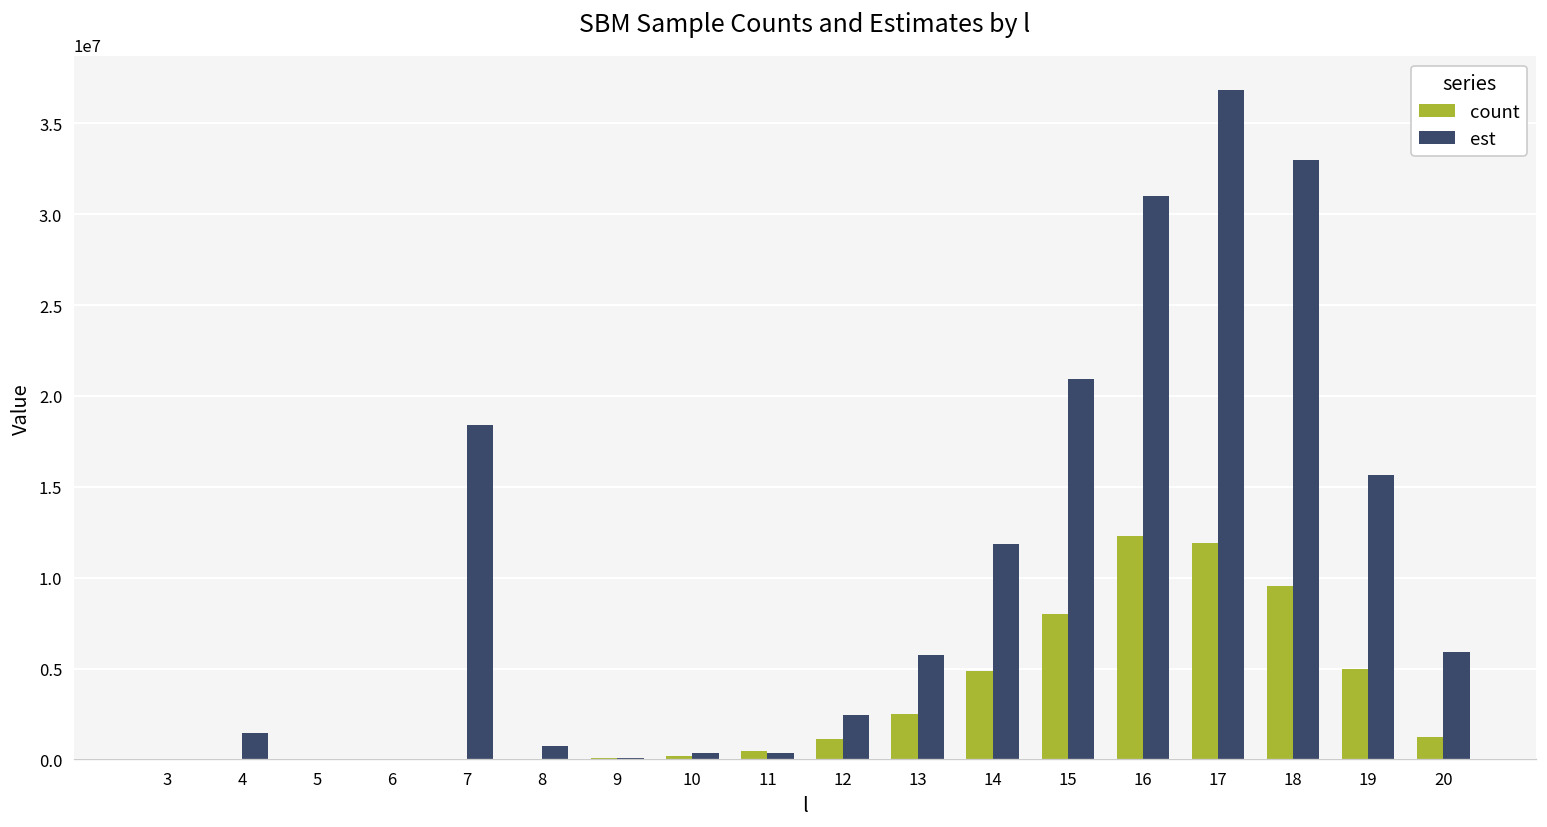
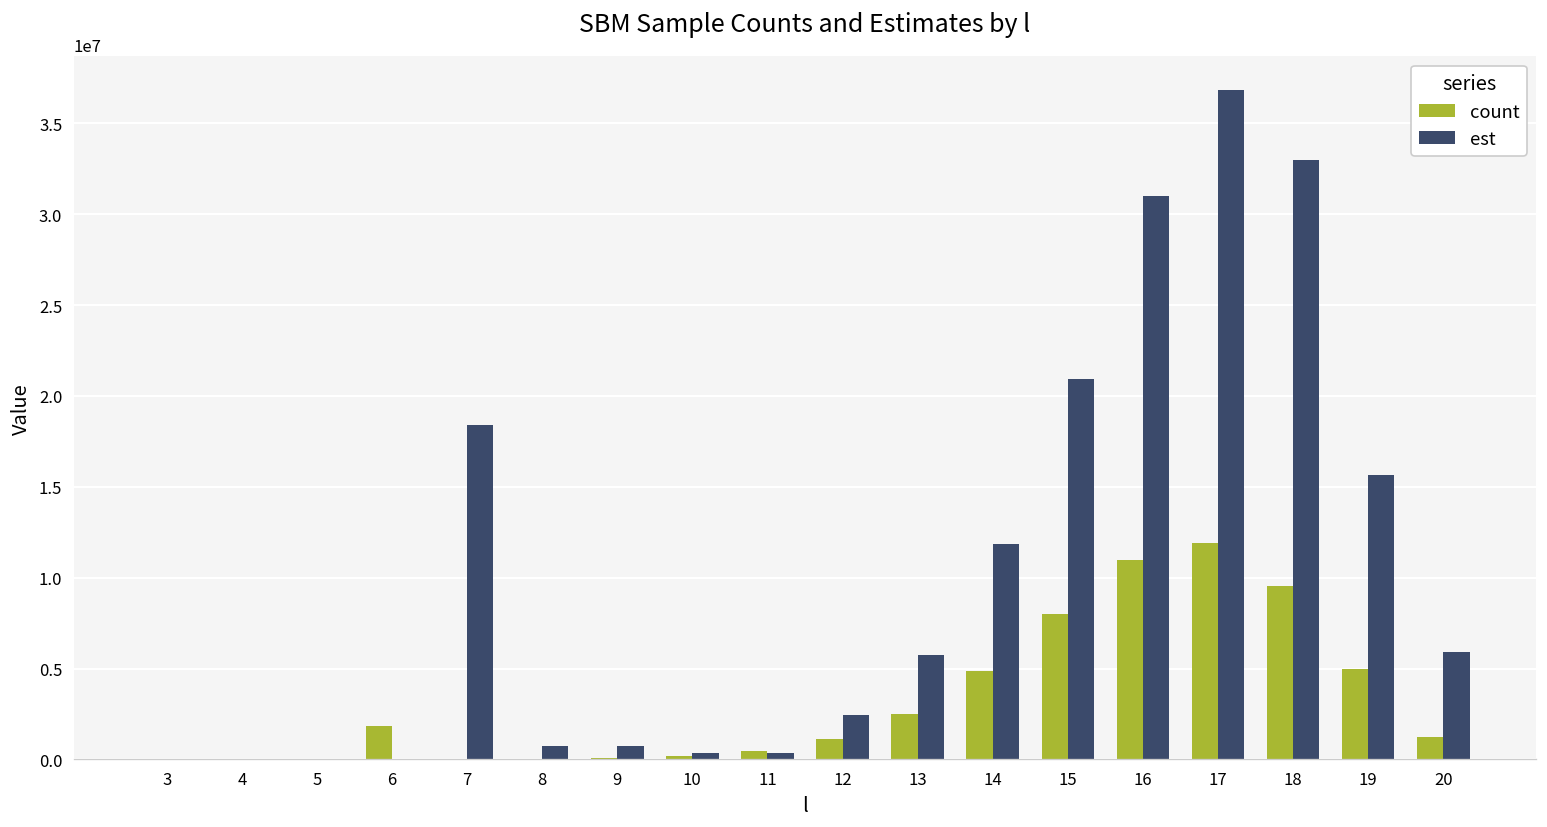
  {
    "count": {
-     "6": 0,
+     "6": 1800000,
      "10": 200000,
      "11": 500000,
      "12": 1100000,
      "13": 2500000,
      "14": 4900000,
      "15": 8000000,
-     "16": 12300000,
+     "16": 11000000,
      "17": 11900000,
      "18": 9600000,
      "19": 5000000,
      "20": 1200000
    },
    "est": {
-     "4": 1500000,
+     "4": 0,
      "7": 18400000,
      "8": 700000,
-     "9": 100000,
+     "9": 800000,
      "10": 300000,
      "11": 400000,
      "12": 2500000,
      "13": 5800000,
      "14": 11800000,
      "15": 20900000,
      "16": 31000000,
      "17": 36800000,
      "18": 33000000,
      "19": 15600000,
      "20": 5900000
    }
  }
